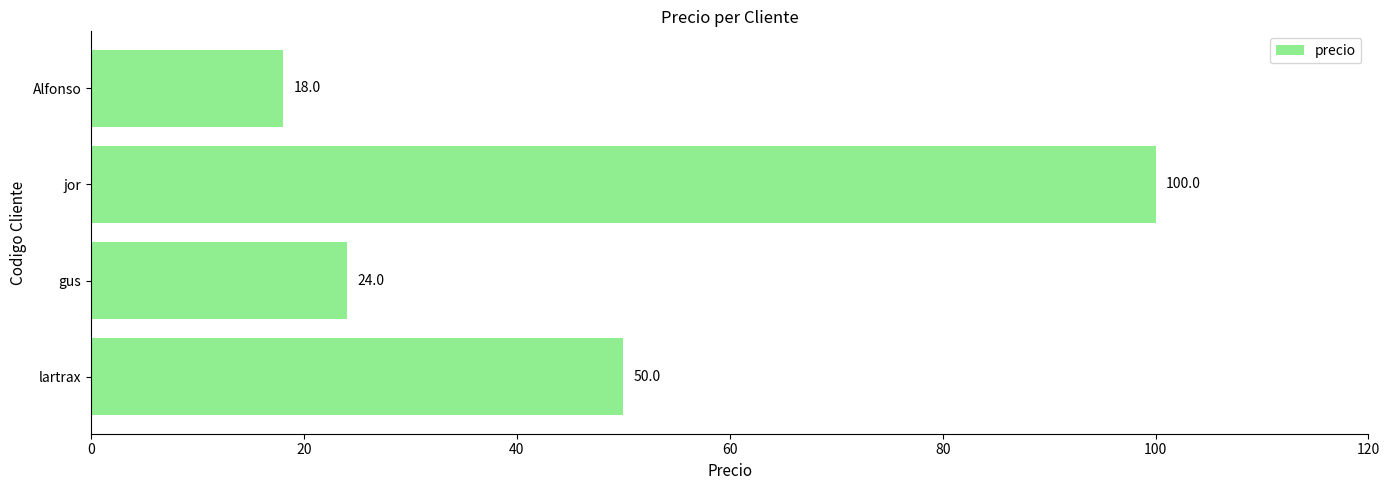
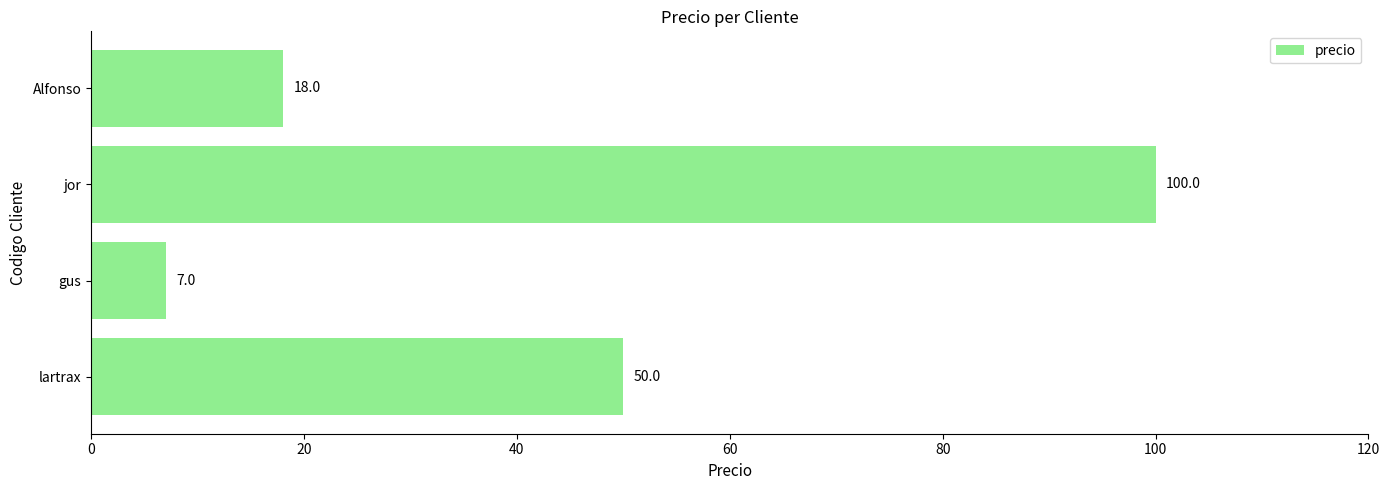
  {
    "Alfonso": 18.0,
    "jor": 100.0,
-   "gus": 24.0,
+   "gus": 7.0,
    "lartrax": 50.0
  }
